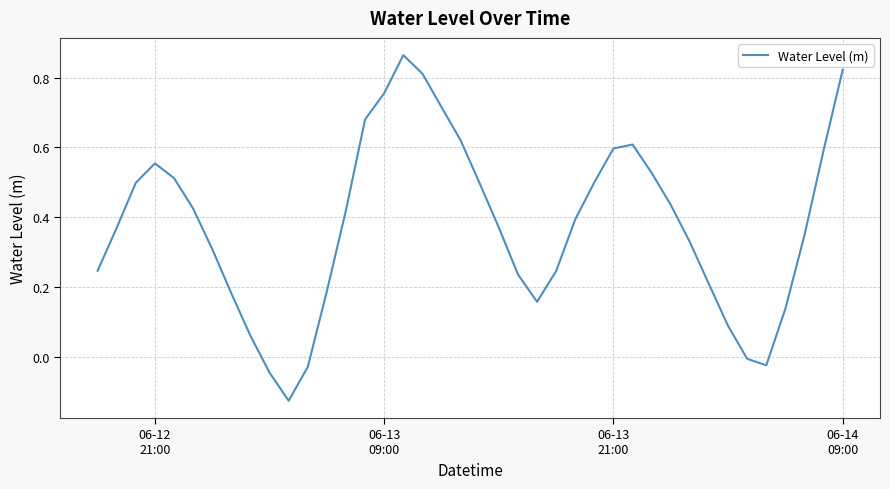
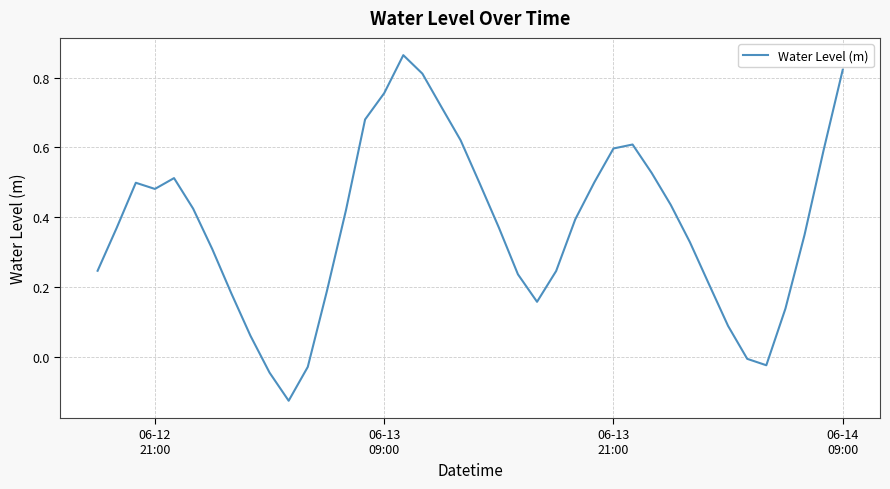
  {
-   "06-12 21:00": 0.55,
+   "06-12 21:00": 0.48,
    "06-13 09:00": 0.76,
    "06-13 21:00": 0.60,
    "06-14 09:00": 0.82
  }
